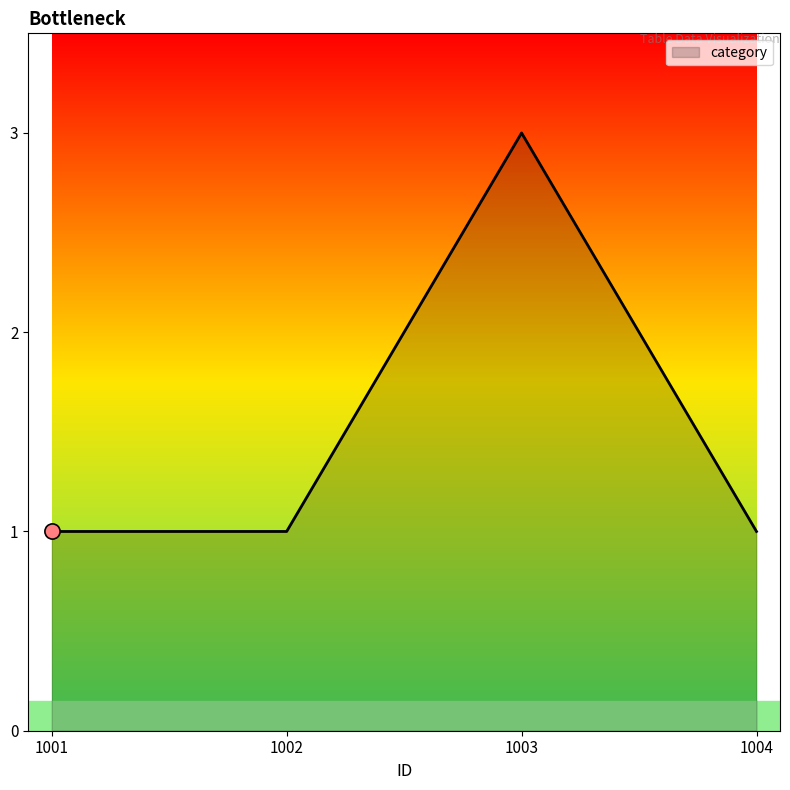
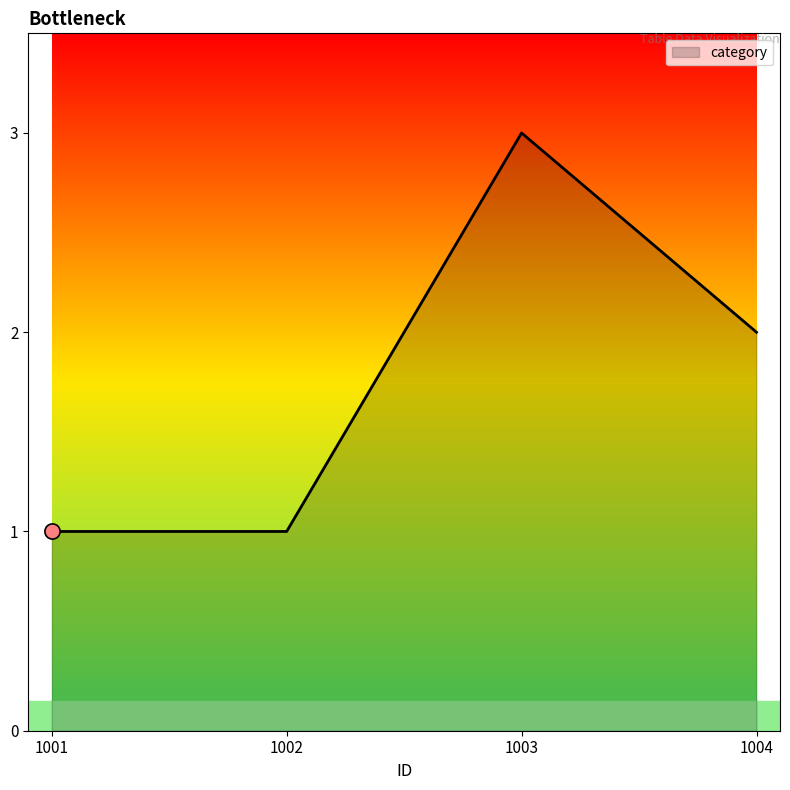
  {
    "category": {
      "1002": 1,
      "1003": 3,
-     "1004": 1
+     "1004": 2
    }
  }
